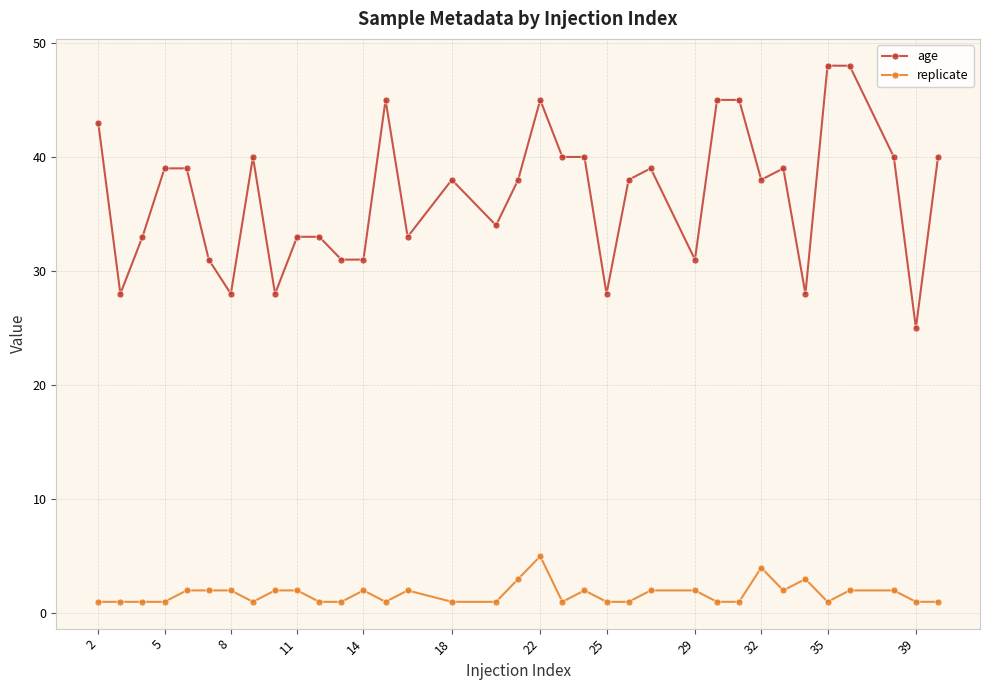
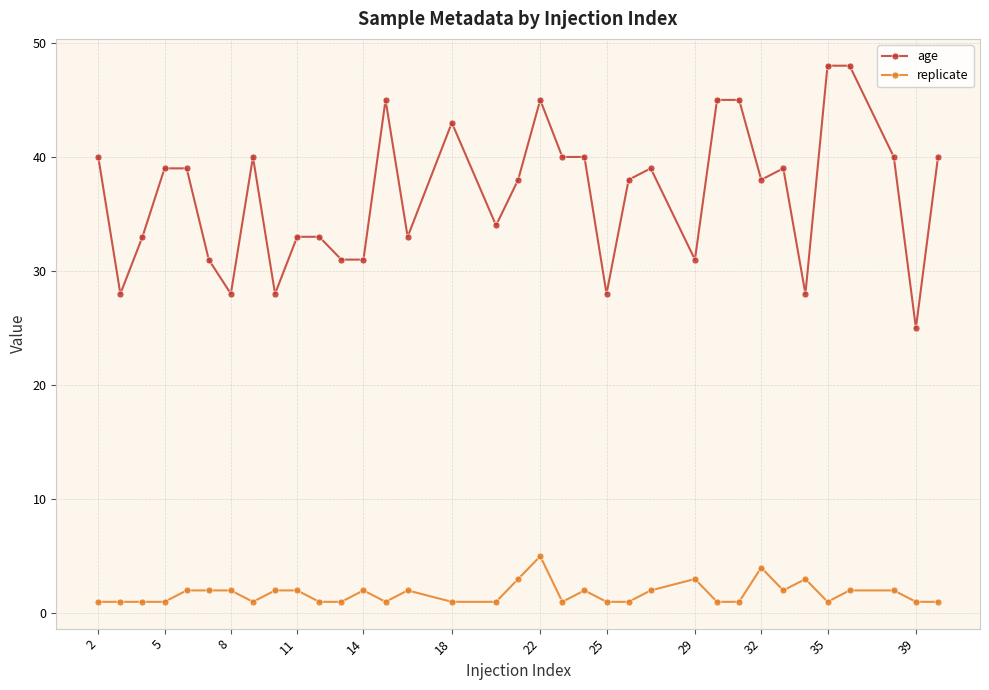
  {
    "age": {
-     "2": 43,
+     "2": 40,
      "5": 39,
      "8": 28,
      "11": 33,
      "14": 31,
-     "18": 38,
+     "18": 43,
      "22": 45,
      "25": 28,
      "29": 31,
      "32": 38,
      "35": 48,
      "39": 25
    },
    "replicate": {
      "2": 1,
      "5": 1,
      "8": 2,
      "11": 2,
      "14": 2,
      "18": 1,
      "22": 5,
      "25": 1,
-     "29": 2,
+     "29": 3,
      "32": 4,
      "35": 1,
      "39": 1
    }
  }
